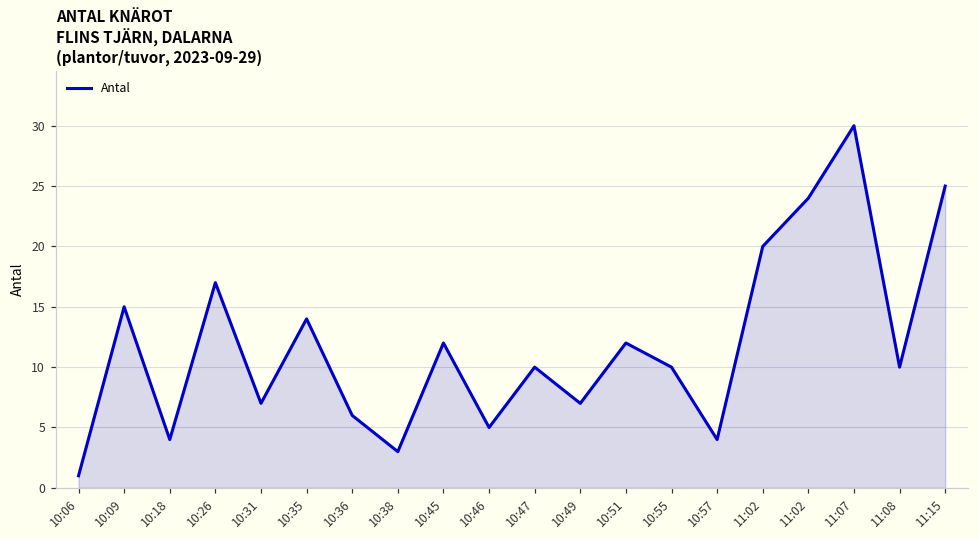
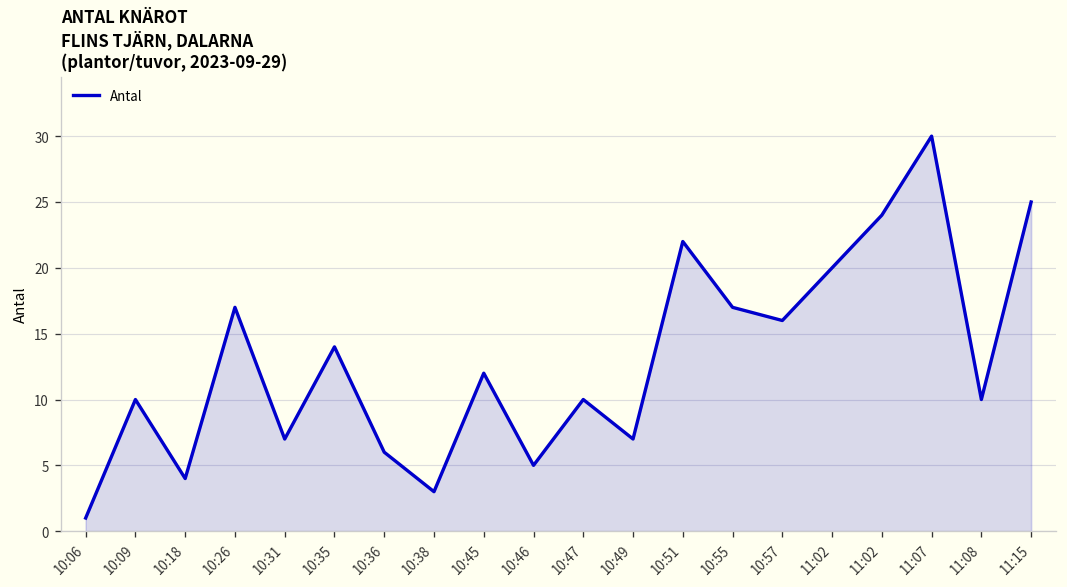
  {
    "10:06": 1,
-   "10:09": 15,
+   "10:09": 10,
    "10:18": 4,
    "10:26": 17,
    "10:31": 7,
    "10:35": 14,
    "10:36": 6,
    "10:38": 3,
    "10:45": 12,
    "10:46": 5,
    "10:47": 10,
    "10:49": 7,
-   "10:51": 12,
-   "10:55": 10,
-   "10:57": 4,
+   "10:51": 22,
+   "10:55": 17,
+   "10:57": 16,
    "11:07": 30,
    "11:08": 10,
    "11:15": 25
  }
